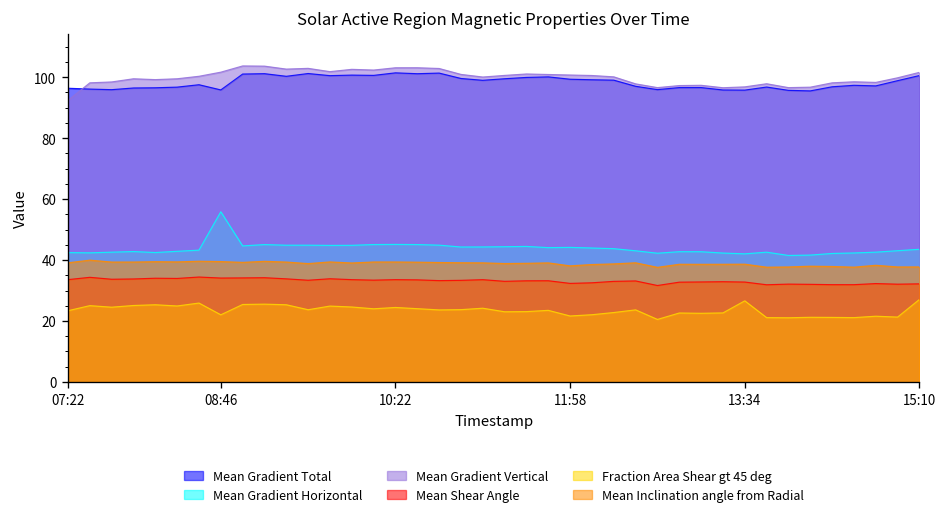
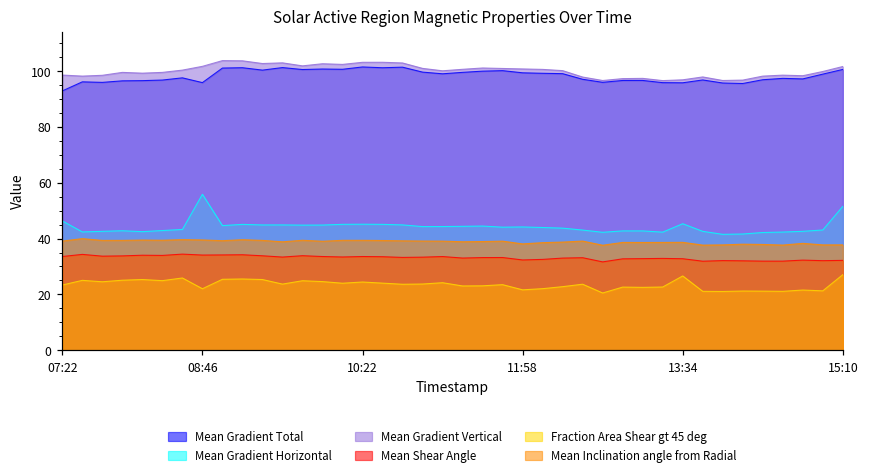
  {
    "Mean Gradient Total": {
-     "07:22": 96,
+     "07:22": 93,
      "08:46": 96,
      "10:22": 101,
      "11:58": 99,
      "13:34": 96,
      "15:10": 101
    },
    "Mean Gradient Horizontal": {
-     "07:22": 42,
+     "07:22": 46,
      "08:46": 56,
      "10:22": 45,
      "11:58": 44,
-     "13:34": 42,
-     "15:10": 44
+     "13:34": 45,
+     "15:10": 52
    },
    "Mean Gradient Vertical": {
-     "07:22": 92,
+     "07:22": 99,
      "08:46": 102,
      "10:22": 103,
      "11:58": 101,
      "13:34": 97,
      "15:10": 102
    },
    "Mean Shear Angle": {
      "07:22": 34,
      "08:46": 34,
      "10:22": 34,
      "11:58": 32,
      "13:34": 33,
      "15:10": 32
    },
    "Fraction Area Shear gt 45 deg": {
      "07:22": 23,
      "08:46": 22,
      "10:22": 24,
      "11:58": 22,
      "13:34": 27,
      "15:10": 27
    },
    "Mean Inclination angle from Radial": {
      "07:22": 39,
      "08:46": 40,
      "10:22": 39,
      "11:58": 38,
      "13:34": 39,
      "15:10": 38
    }
  }
